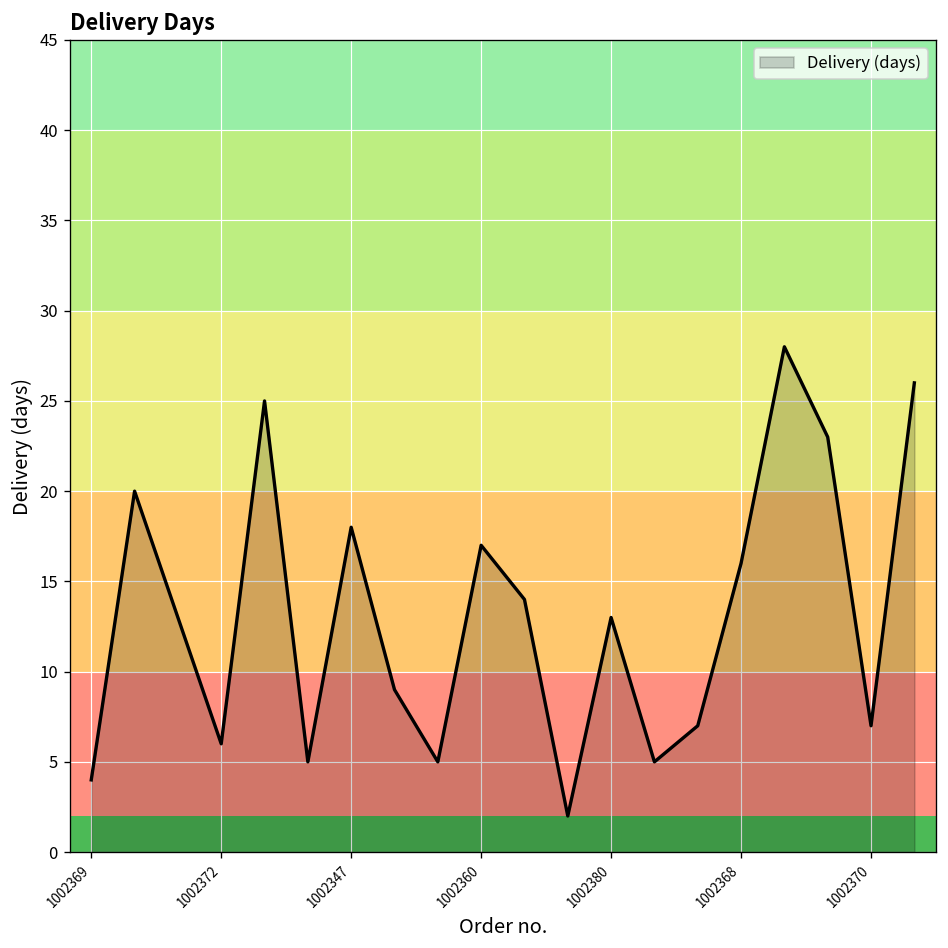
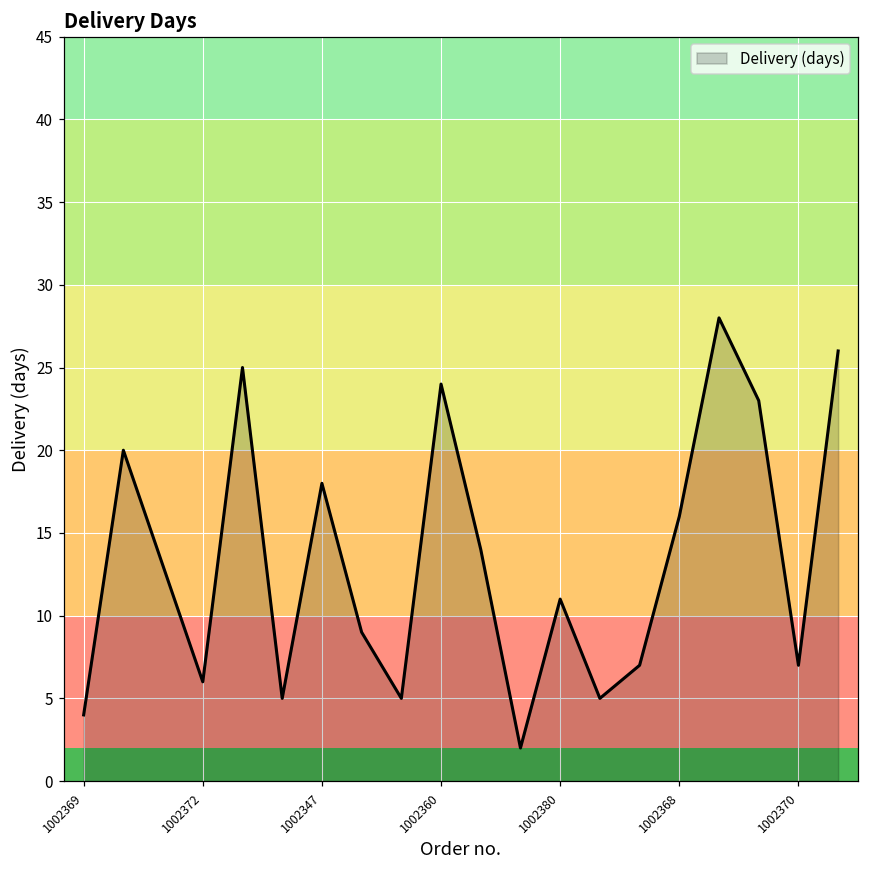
  {
    "1002369": 4,
    "1002372": 6,
    "1002347": 18,
-   "1002360": 17,
-   "1002380": 13,
+   "1002360": 24,
+   "1002380": 11,
    "1002368": 16,
    "1002370": 7
  }
